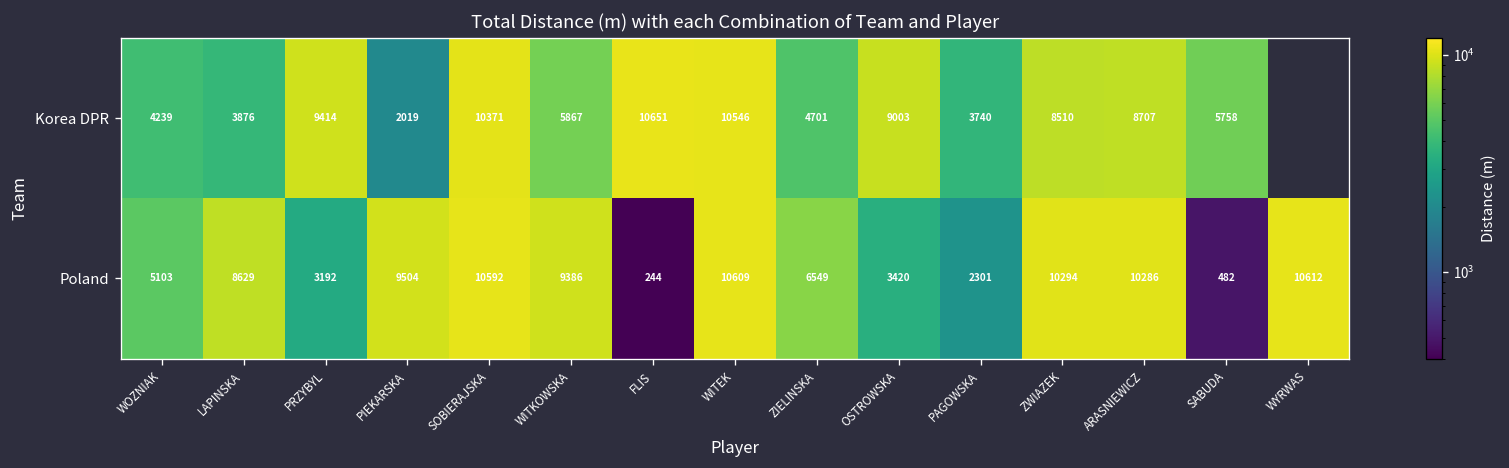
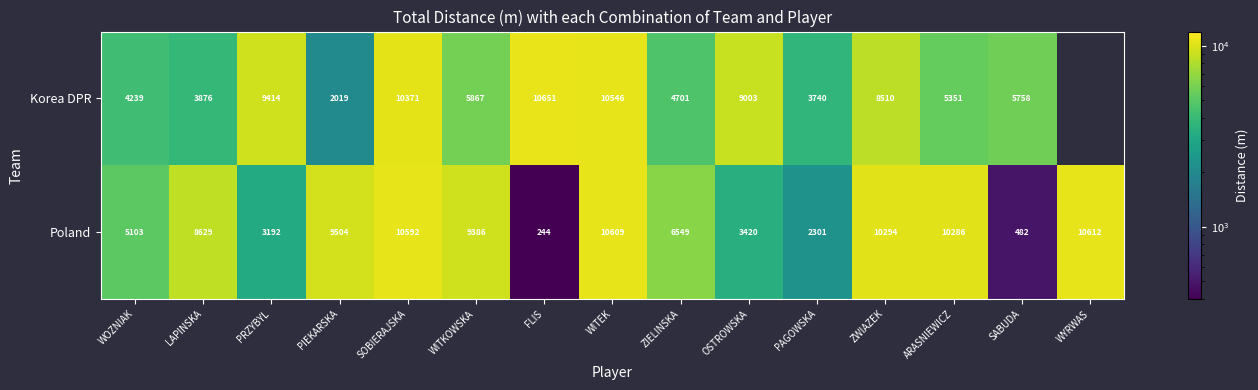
  {
    "Korea DPR": {
      "WOZNIAK": 4239,
      "LAPINSKA": 3876,
      "PRZYBYL": 9414,
      "PIEKARSKA": 2019,
      "SOBIERAJSKA": 10371,
      "WITKOWSKA": 5867,
      "FLIS": 10651,
      "WITEK": 10546,
      "ZIELINSKA": 4701,
      "OSTROWSKA": 9003,
      "PAGOWSKA": 3740,
      "ZWIAZEK": 8510,
-     "ARASNIEWICZ": 8707,
+     "ARASNIEWICZ": 5351,
      "SABUDA": 5758
    },
    "Poland": {
      "WOZNIAK": 5103,
      "LAPINSKA": 8629,
      "PRZYBYL": 3192,
      "PIEKARSKA": 9504,
      "SOBIERAJSKA": 10592,
      "WITKOWSKA": 9386,
      "FLIS": 244,
      "WITEK": 10609,
      "ZIELINSKA": 6549,
      "OSTROWSKA": 3420,
      "PAGOWSKA": 2301,
      "ZWIAZEK": 10294,
      "ARASNIEWICZ": 10286,
      "SABUDA": 482,
      "WYRWAS": 10612
    }
  }
